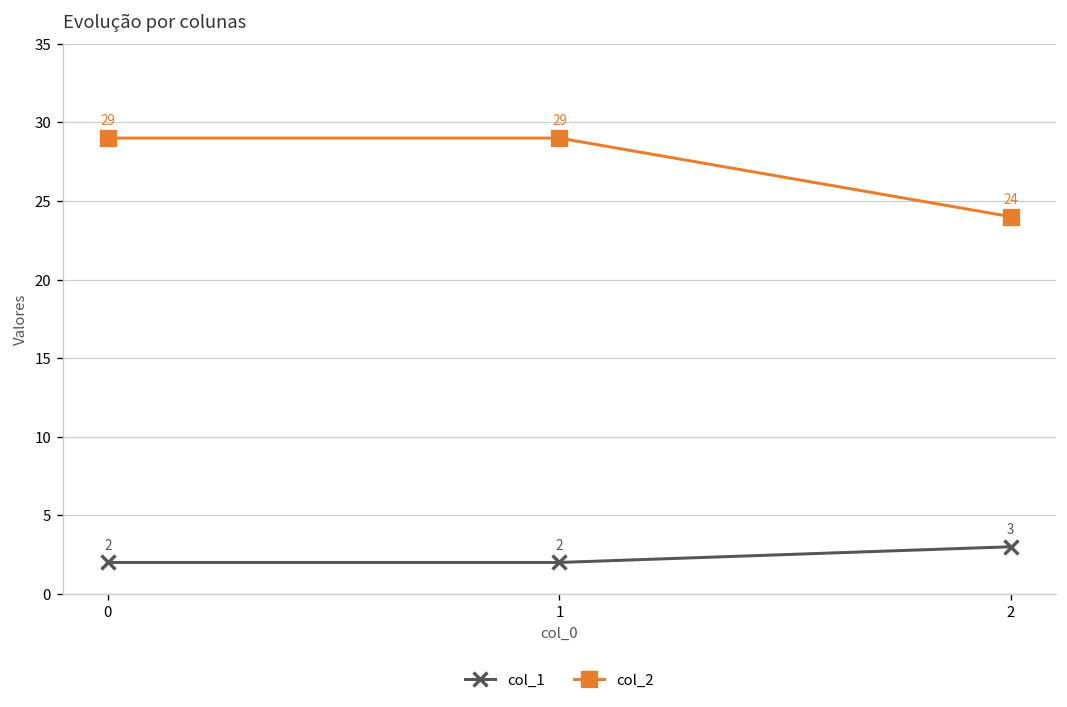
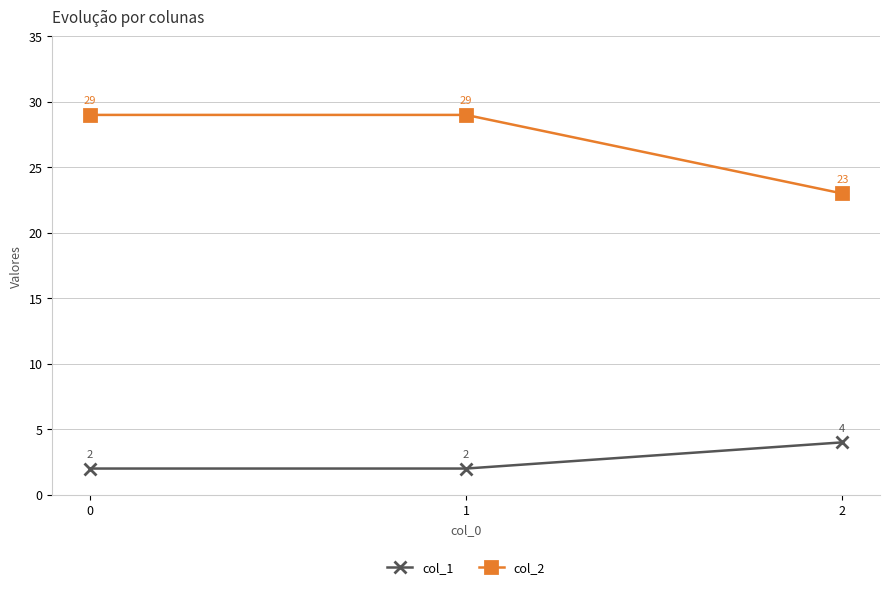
  {
    "col_1": {
      "0": 2,
      "1": 2,
-     "2": 3
+     "2": 4
    },
    "col_2": {
      "0": 29,
      "1": 29,
-     "2": 24
+     "2": 23
    }
  }
